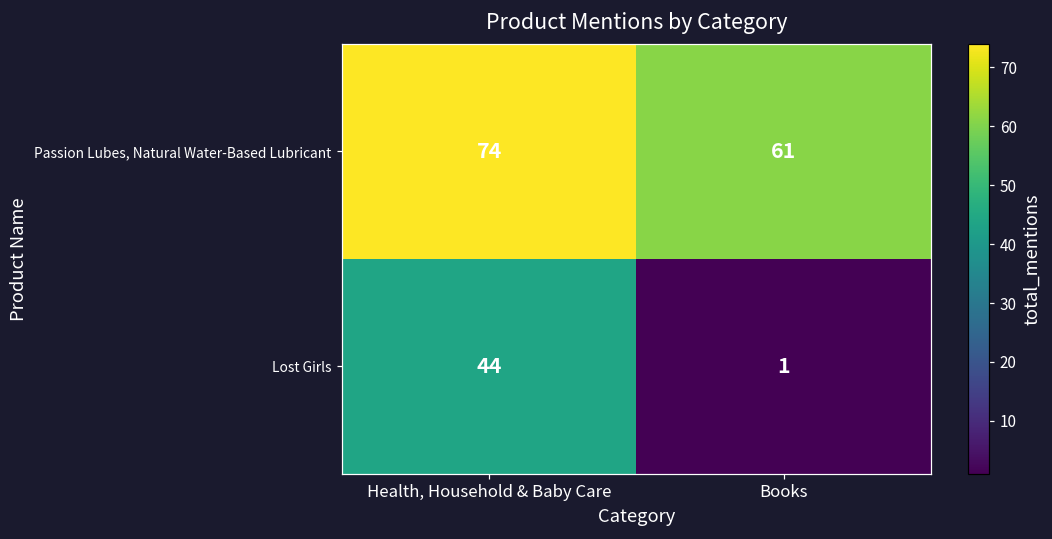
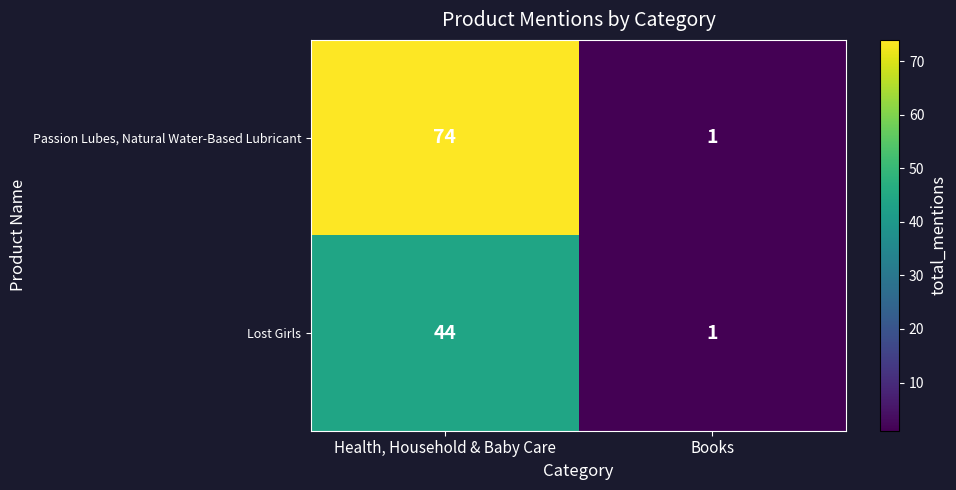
  {
    "Passion Lubes, Natural Water-Based Lubricant": {
      "Health, Household & Baby Care": 74,
-     "Books": 61
+     "Books": 1
    },
    "Lost Girls": {
      "Health, Household & Baby Care": 44,
      "Books": 1
    }
  }
